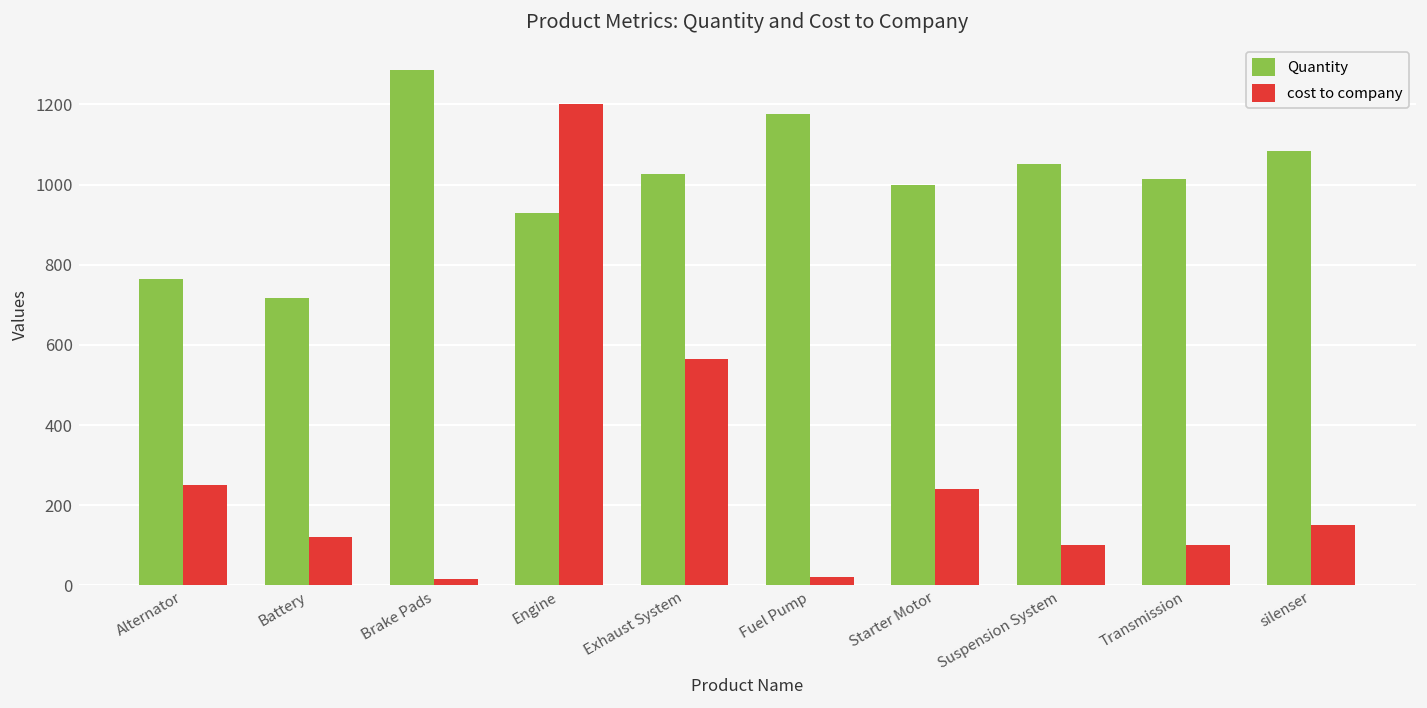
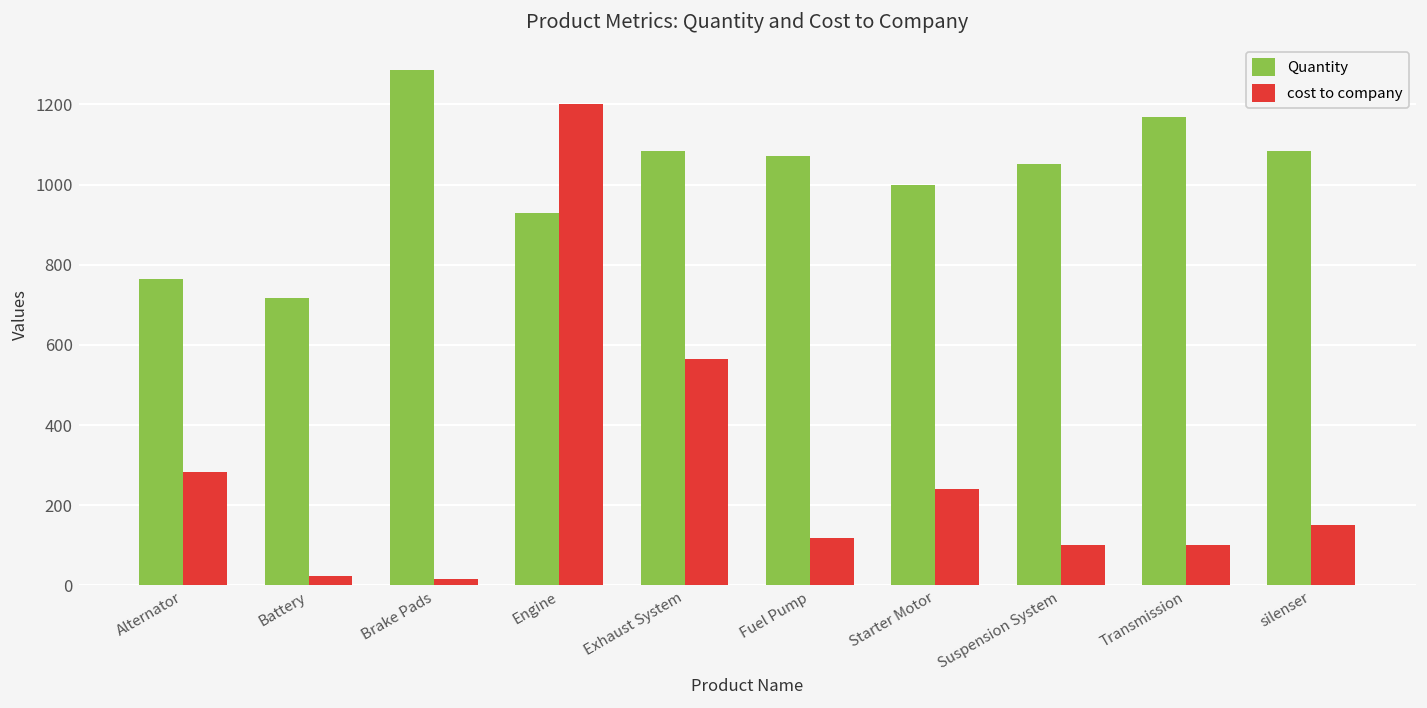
  {
    "Quantity": {
      "Alternator": 760,
      "Battery": 720,
      "Brake Pads": 1290,
      "Engine": 930,
-     "Exhaust System": 1030,
-     "Fuel Pump": 1180,
+     "Exhaust System": 1080,
+     "Fuel Pump": 1070,
      "Starter Motor": 1000,
      "Suspension System": 1050,
-     "Transmission": 1020,
+     "Transmission": 1170,
      "silenser": 1080
    },
    "cost to company": {
-     "Alternator": 250,
-     "Battery": 120,
+     "Alternator": 280,
+     "Battery": 20,
      "Brake Pads": 20,
      "Engine": 1200,
      "Exhaust System": 560,
-     "Fuel Pump": 20,
+     "Fuel Pump": 120,
      "Starter Motor": 240,
      "Suspension System": 100,
      "Transmission": 100,
      "silenser": 150
    }
  }
